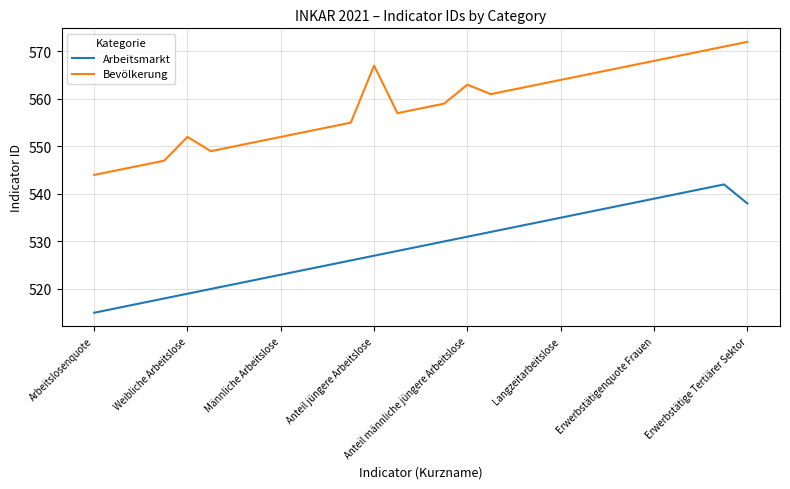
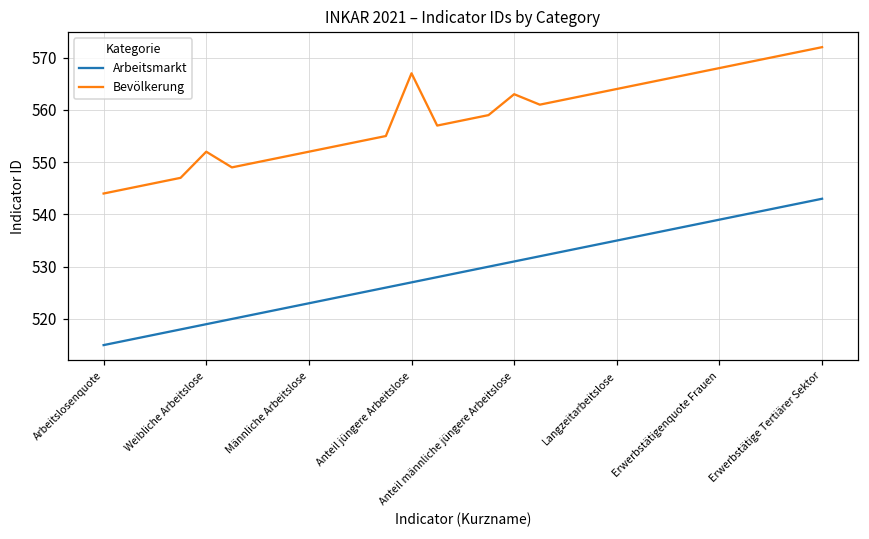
  {
    "Arbeitsmarkt": {
      "Arbeitslosenquote": 515,
      "Weibliche Arbeitslose": 519,
      "Männliche Arbeitslose": 523,
      "Anteil jüngere Arbeitslose": 527,
      "Anteil männliche jüngere Arbeitslose": 531,
      "Langzeitarbeitslose": 535,
      "Erwerbstätigenquote Frauen": 539,
-     "Erwerbstätige Tertiärer Sektor": 538
+     "Erwerbstätige Tertiärer Sektor": 543
    },
    "Bevölkerung": {
      "Arbeitslosenquote": 544,
      "Weibliche Arbeitslose": 552,
      "Männliche Arbeitslose": 552,
      "Anteil jüngere Arbeitslose": 567,
      "Anteil männliche jüngere Arbeitslose": 563,
      "Langzeitarbeitslose": 564,
      "Erwerbstätigenquote Frauen": 568,
      "Erwerbstätige Tertiärer Sektor": 572
    }
  }
